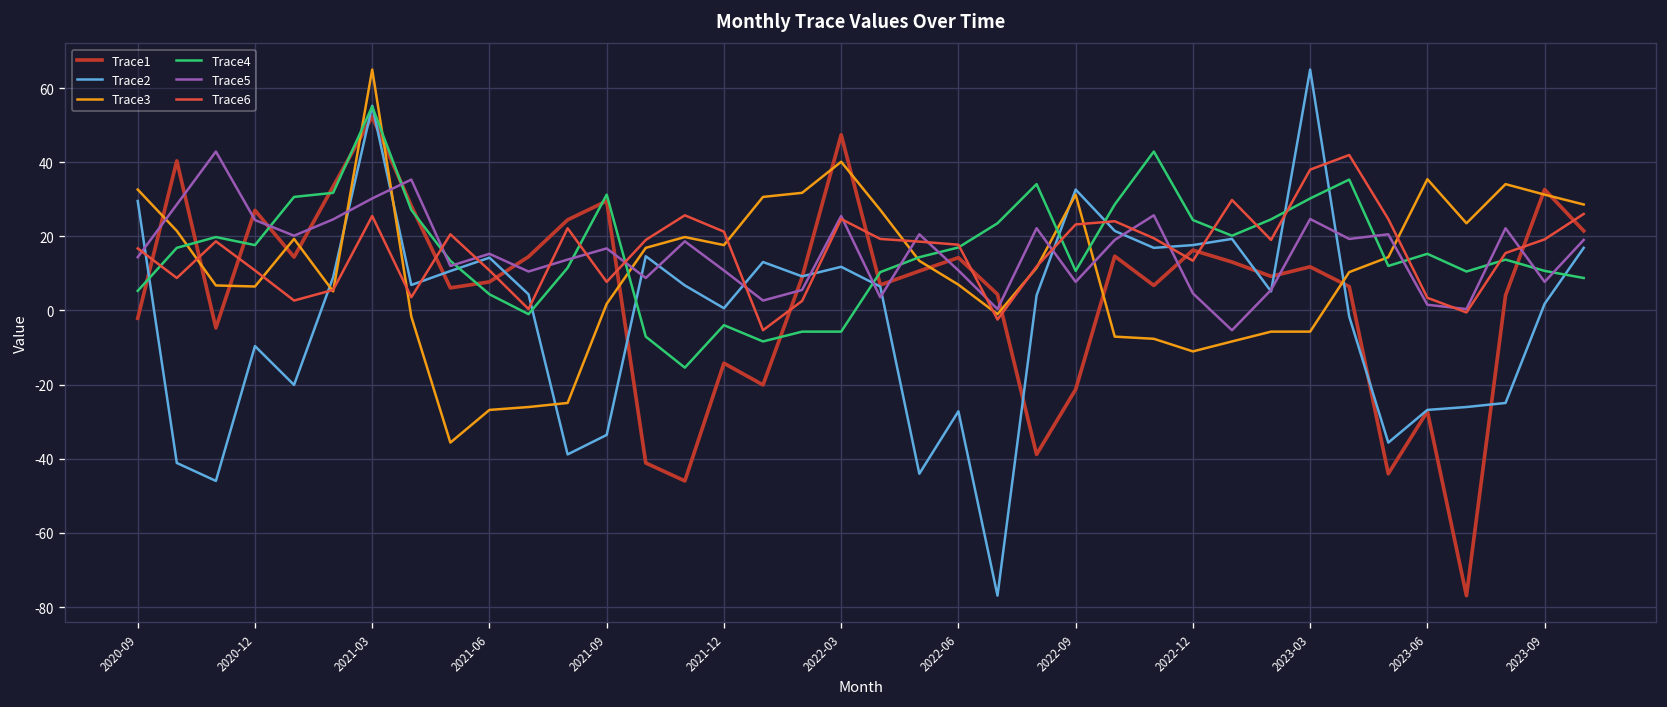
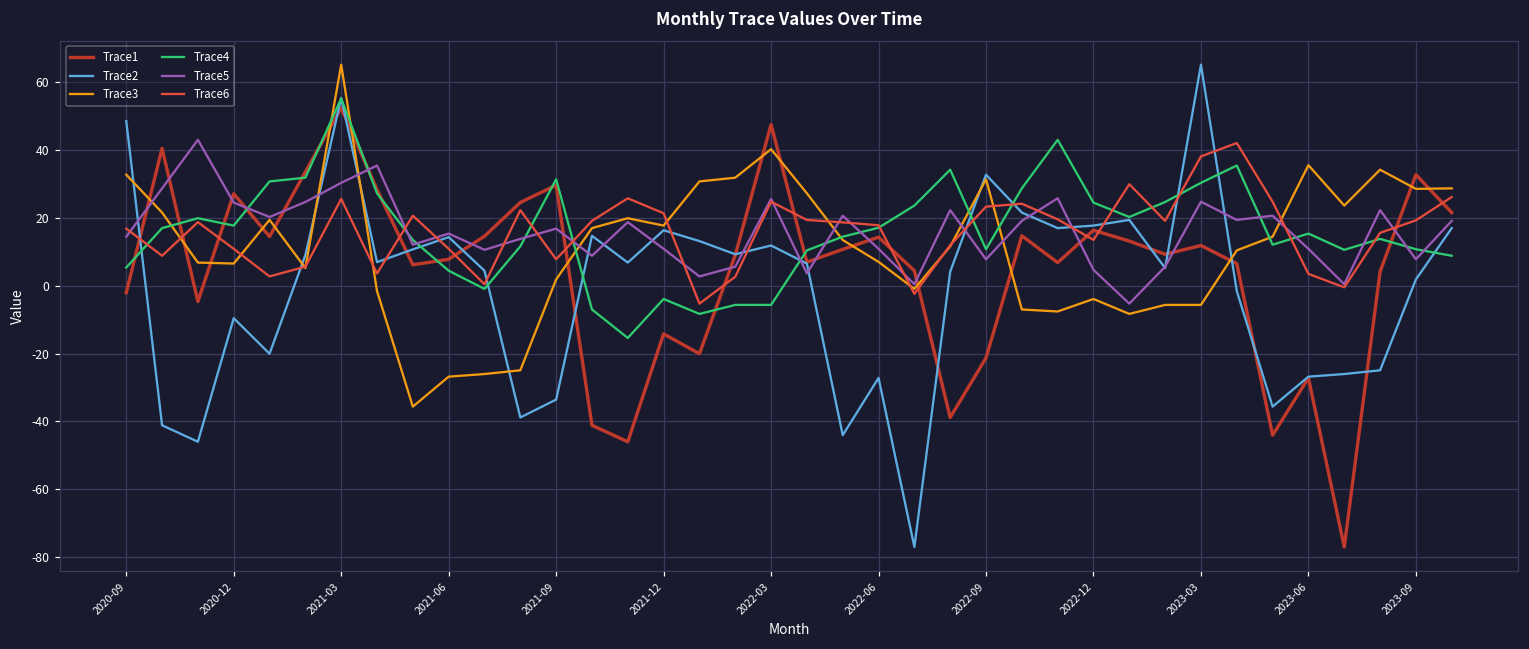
  {
    "Trace2": {
-     "2020-09": 30,
+     "2020-09": 48,
      "2020-12": -10,
      "2021-06": 14,
      "2021-09": -34,
-     "2021-12": 1,
+     "2021-12": 16,
      "2022-03": 12,
      "2022-06": -27,
      "2022-09": 33,
      "2022-12": 18,
      "2023-03": 65,
      "2023-09": 2
    },
    "Trace3": {
      "2020-09": 33,
      "2020-12": 6,
      "2021-03": 65,
      "2021-06": -27,
      "2021-09": 2,
      "2021-12": 18,
      "2022-03": 40,
      "2022-06": 7,
      "2022-09": 31,
-     "2022-12": -11,
+     "2022-12": -4,
      "2023-03": -6,
      "2023-06": 35,
-     "2023-09": 31
+     "2023-09": 28
    },
    "Trace4": {
      "2020-09": 5,
      "2020-12": 18,
      "2021-06": 4,
      "2021-09": 31,
      "2021-12": -4,
      "2022-03": -6,
      "2022-09": 11,
      "2022-12": 24,
      "2023-03": 30,
      "2023-06": 15,
      "2023-09": 11
    },
    "Trace5": {
      "2020-09": 14,
      "2020-12": 24,
      "2021-03": 30,
      "2021-06": 15,
      "2021-09": 17,
      "2021-12": 11,
      "2022-03": 25,
      "2022-06": 11,
      "2022-09": 8,
      "2022-12": 5,
      "2023-03": 25,
-     "2023-06": 2,
+     "2023-06": 11,
      "2023-09": 8
    }
  }
